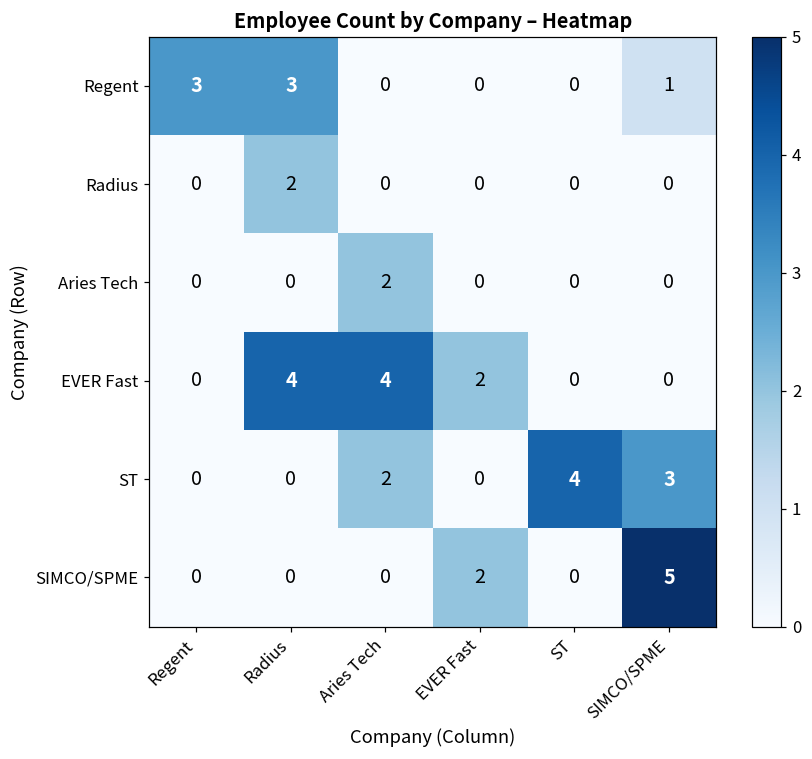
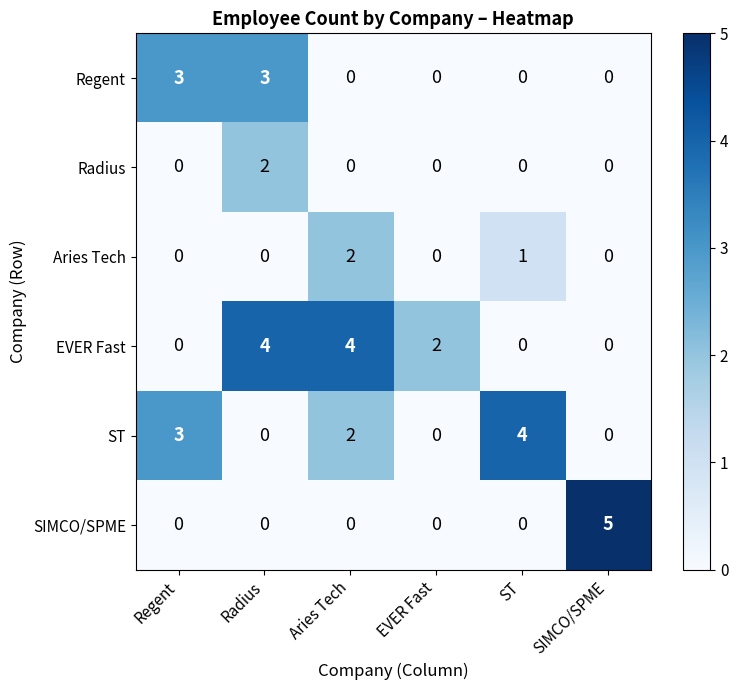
  {
    "Regent": {
      "Regent": 3,
      "Radius": 3,
      "Aries Tech": 0,
      "EVER Fast": 0,
      "ST": 0,
-     "SIMCO/SPME": 1
+     "SIMCO/SPME": 0
    },
    "Radius": {
      "Regent": 0,
      "Radius": 2,
      "Aries Tech": 0,
      "EVER Fast": 0,
      "ST": 0,
      "SIMCO/SPME": 0
    },
    "Aries Tech": {
      "Regent": 0,
      "Radius": 0,
      "Aries Tech": 2,
      "EVER Fast": 0,
-     "ST": 0,
+     "ST": 1,
      "SIMCO/SPME": 0
    },
    "EVER Fast": {
      "Regent": 0,
      "Radius": 4,
      "Aries Tech": 4,
      "EVER Fast": 2,
      "ST": 0,
      "SIMCO/SPME": 0
    },
    "ST": {
-     "Regent": 0,
+     "Regent": 3,
      "Radius": 0,
      "Aries Tech": 2,
      "EVER Fast": 0,
      "ST": 4,
-     "SIMCO/SPME": 3
+     "SIMCO/SPME": 0
    },
    "SIMCO/SPME": {
      "Regent": 0,
      "Radius": 0,
      "Aries Tech": 0,
-     "EVER Fast": 2,
+     "EVER Fast": 0,
      "ST": 0,
      "SIMCO/SPME": 5
    }
  }
